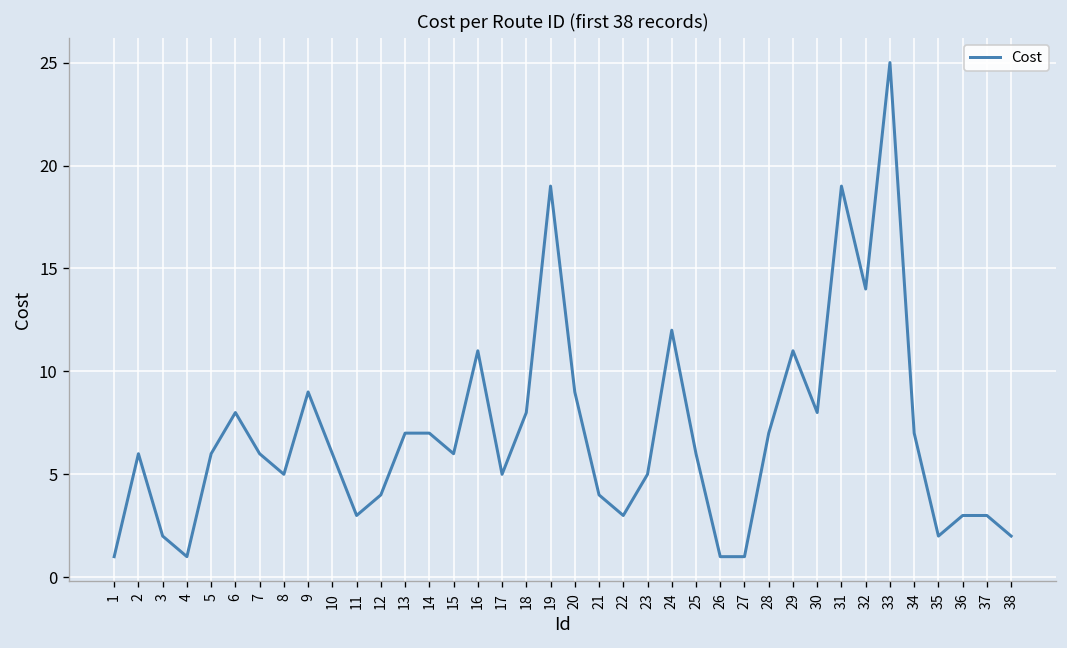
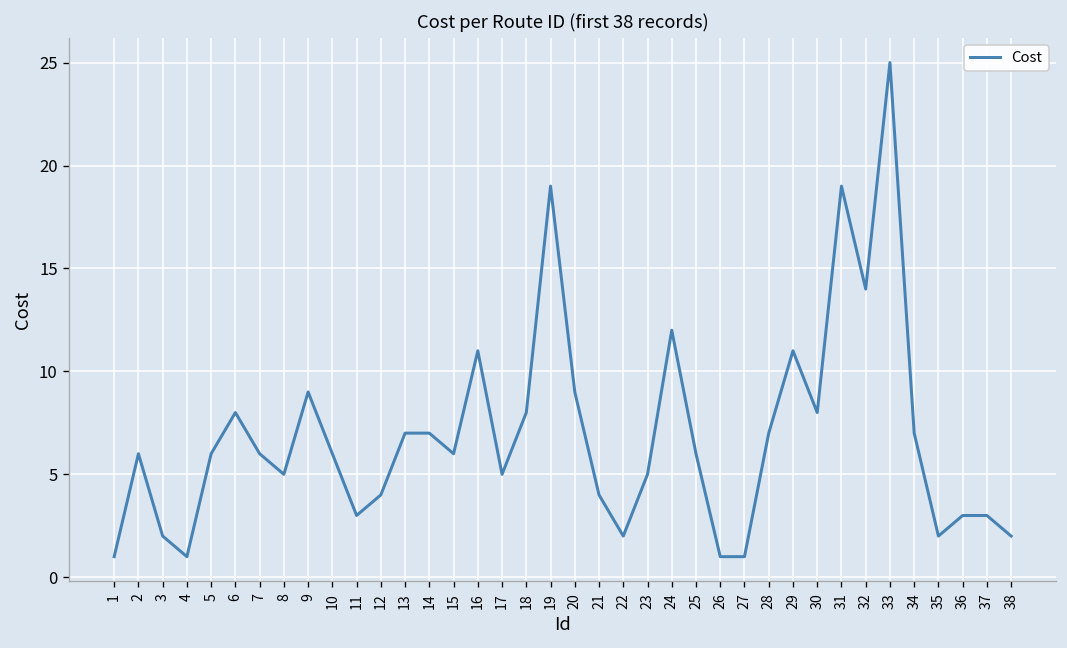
  {
    "1": 1,
    "2": 6,
    "3": 2,
    "4": 1,
    "5": 6,
    "6": 8,
    "7": 6,
    "8": 5,
    "9": 9,
    "10": 6,
    "11": 3,
    "12": 4,
    "13": 7,
    "14": 7,
    "15": 6,
    "16": 11,
    "17": 5,
    "18": 8,
    "19": 19,
    "20": 9,
    "21": 4,
-   "22": 3,
+   "22": 2,
    "23": 5,
    "24": 12,
    "25": 6,
    "26": 1,
    "27": 1,
    "28": 7,
    "29": 11,
    "30": 8,
    "31": 19,
    "32": 14,
    "33": 25,
    "34": 7,
    "35": 2,
    "36": 3,
    "37": 3,
    "38": 2
  }
